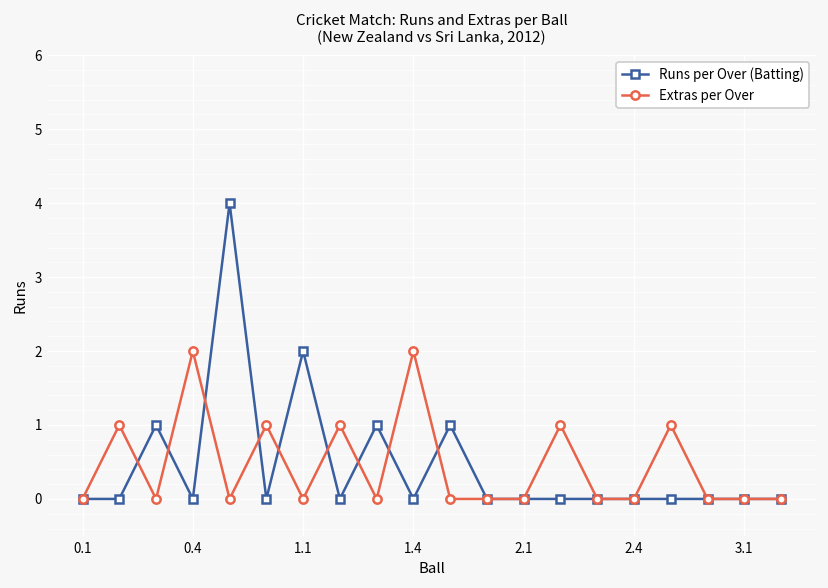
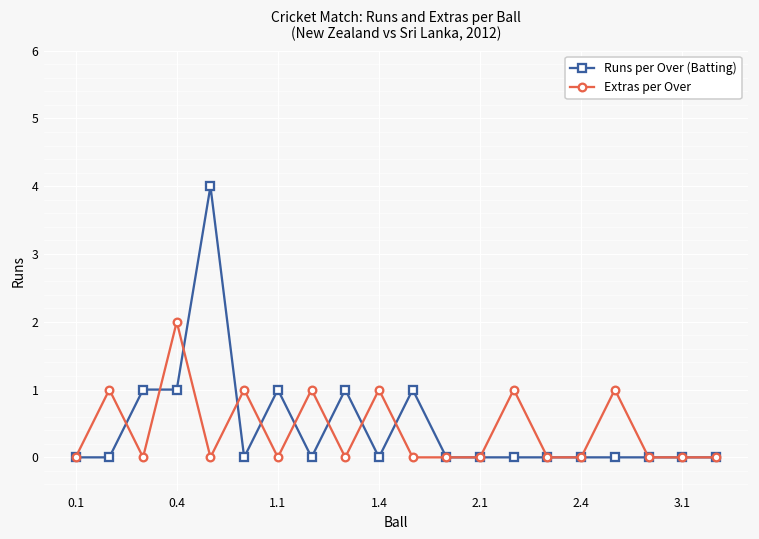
  {
    "Runs per Over (Batting)": {
-     "0.4": 0,
-     "1.1": 2,
+     "0.4": 1,
+     "1.1": 1,
      "1.4": 0
    },
    "Extras per Over": {
      "0.4": 2,
      "1.1": 0,
-     "1.4": 2
+     "1.4": 1
    }
  }
